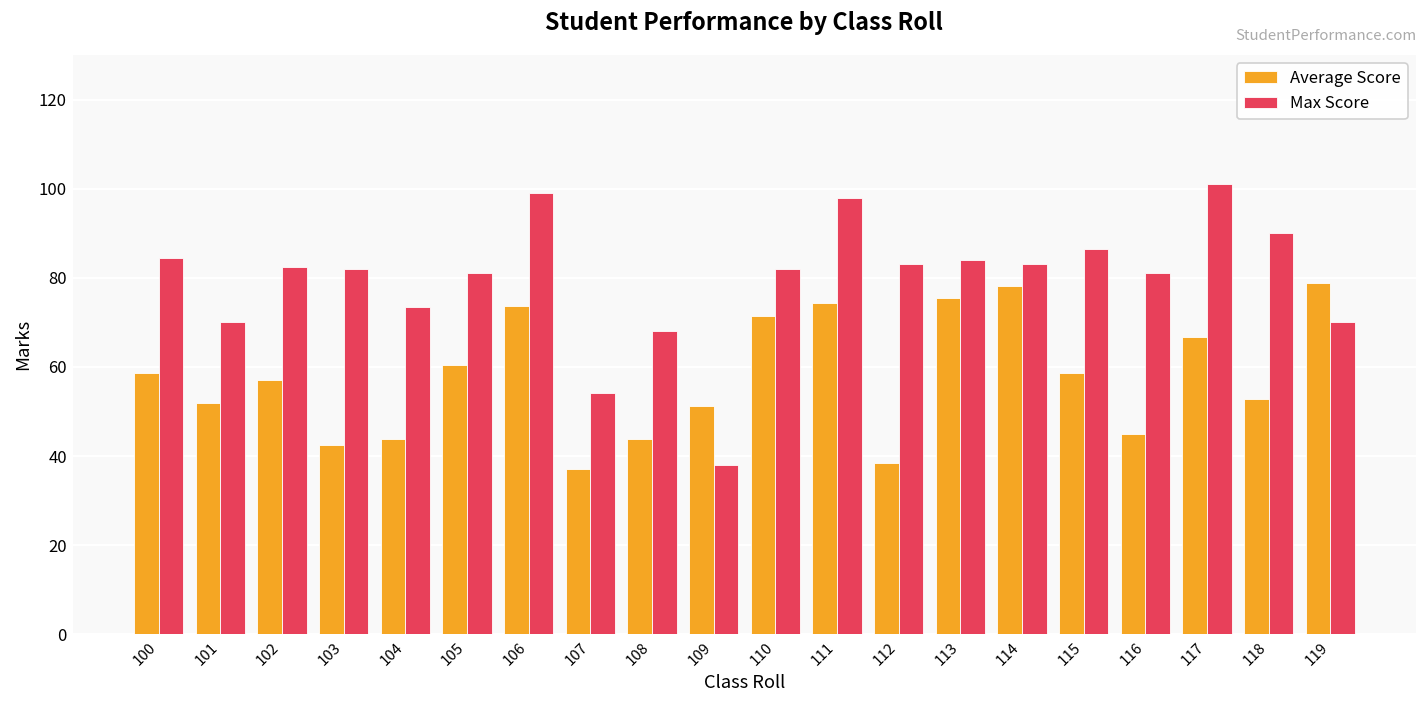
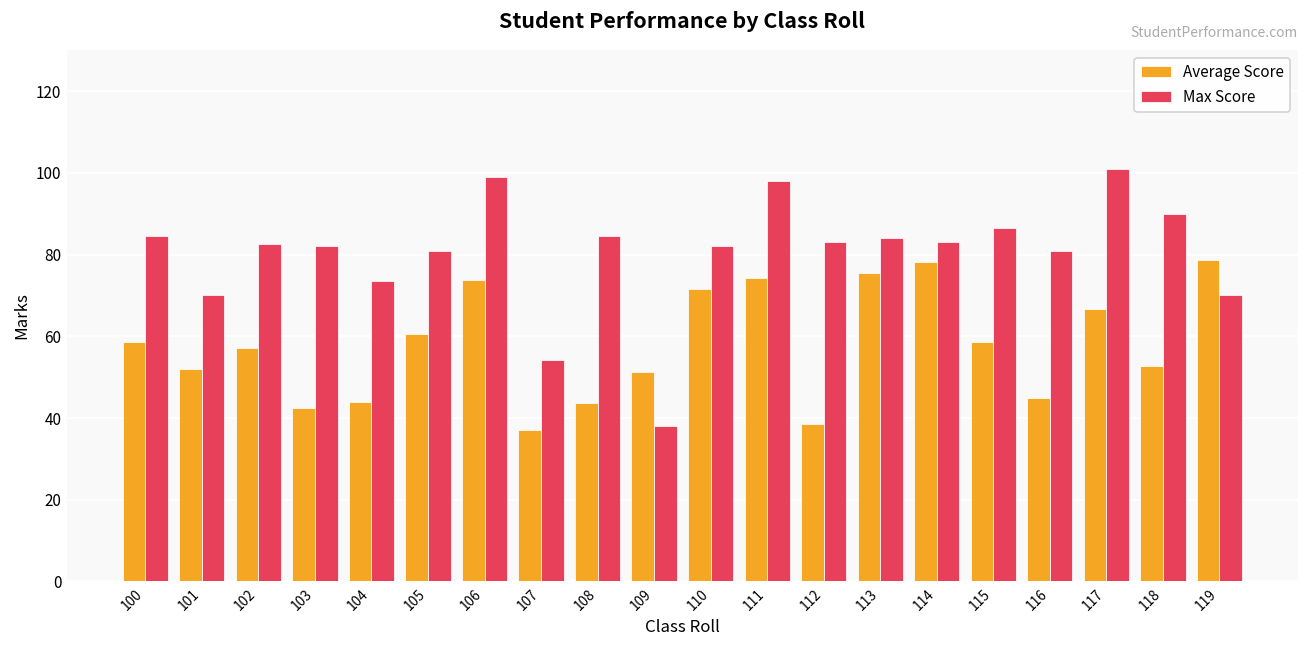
  {
    "Average Score": {
      "100": 59,
      "101": 52,
      "102": 57,
      "103": 43,
      "104": 44,
      "105": 61,
      "106": 74,
      "107": 37,
      "108": 44,
      "109": 51,
      "110": 72,
      "111": 74,
      "112": 39,
      "113": 76,
      "114": 78,
      "115": 59,
      "116": 45,
      "117": 67,
      "118": 53,
      "119": 79
    },
    "Max Score": {
      "100": 85,
      "101": 70,
      "102": 83,
      "103": 82,
      "104": 74,
      "105": 81,
      "106": 99,
      "107": 54,
-     "108": 68,
+     "108": 85,
      "109": 38,
      "110": 82,
      "111": 98,
      "112": 83,
      "113": 84,
      "114": 83,
      "115": 87,
      "116": 81,
      "117": 101,
      "118": 90,
      "119": 70
    }
  }
